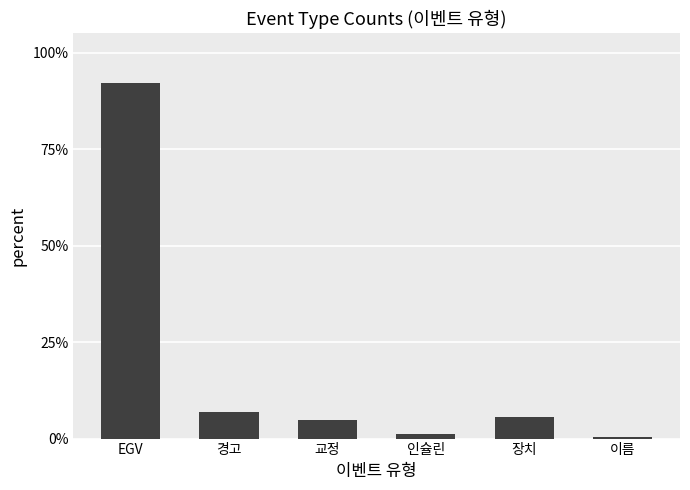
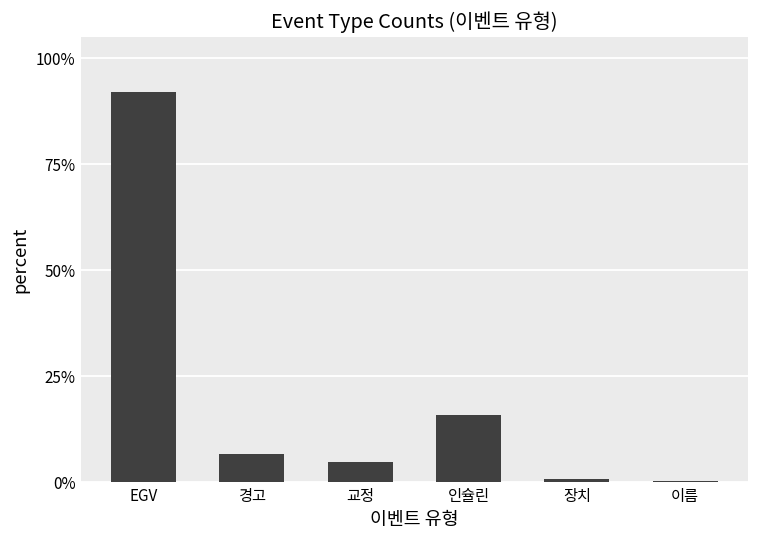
  {
    "EGV": "92%",
    "경고": "7%",
    "교정": "5%",
-   "인슐린": "1%",
-   "장치": "6%"
+   "인슐린": "16%",
+   "장치": "1%"
  }
